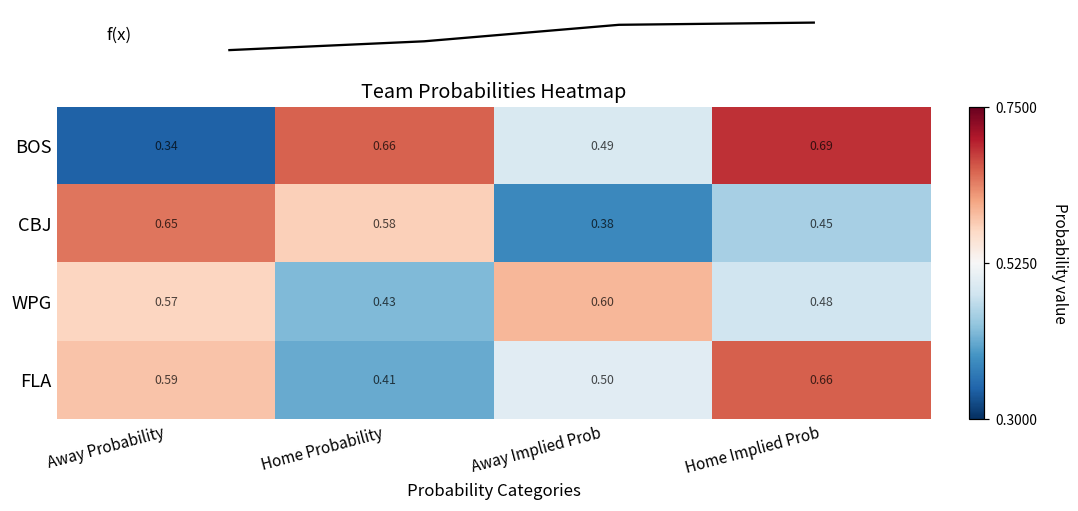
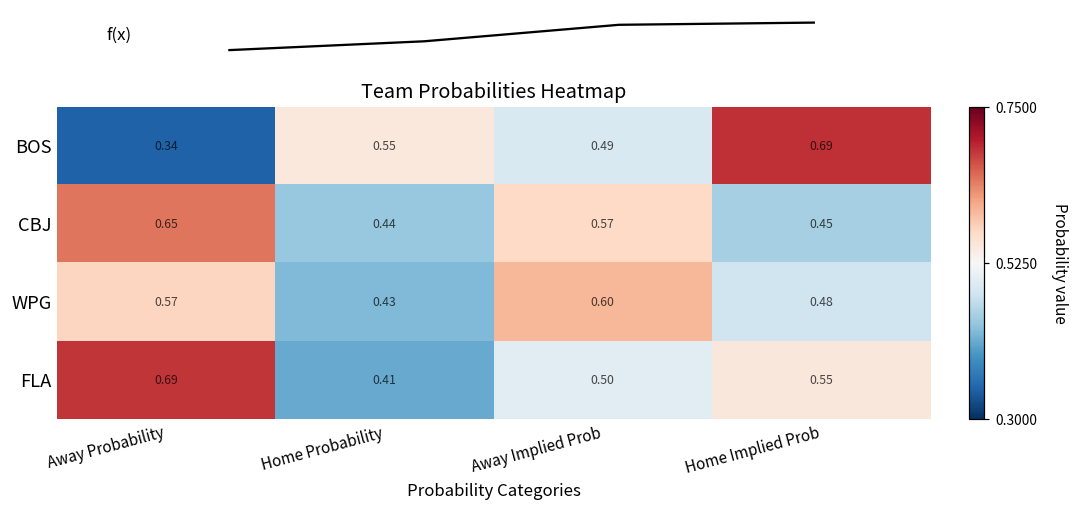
  {
    "Team Probabilities Heatmap": {
      "BOS": {
        "Away Probability": 0.34,
-       "Home Probability": 0.66,
+       "Home Probability": 0.55,
        "Away Implied Prob": 0.49,
        "Home Implied Prob": 0.69
      },
      "CBJ": {
        "Away Probability": 0.65,
-       "Home Probability": 0.58,
-       "Away Implied Prob": 0.38,
+       "Home Probability": 0.44,
+       "Away Implied Prob": 0.57,
        "Home Implied Prob": 0.45
      },
      "WPG": {
        "Away Probability": 0.57,
        "Home Probability": 0.43,
        "Away Implied Prob": 0.60,
        "Home Implied Prob": 0.48
      },
      "FLA": {
-       "Away Probability": 0.59,
+       "Away Probability": 0.69,
        "Home Probability": 0.41,
        "Away Implied Prob": 0.50,
-       "Home Implied Prob": 0.66
+       "Home Implied Prob": 0.55
      }
    }
  }
